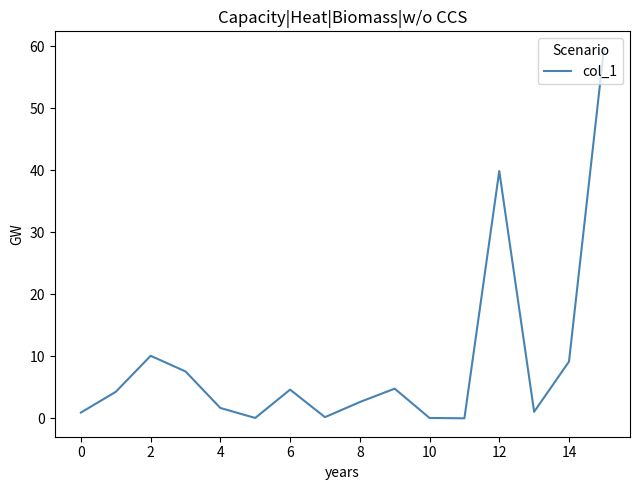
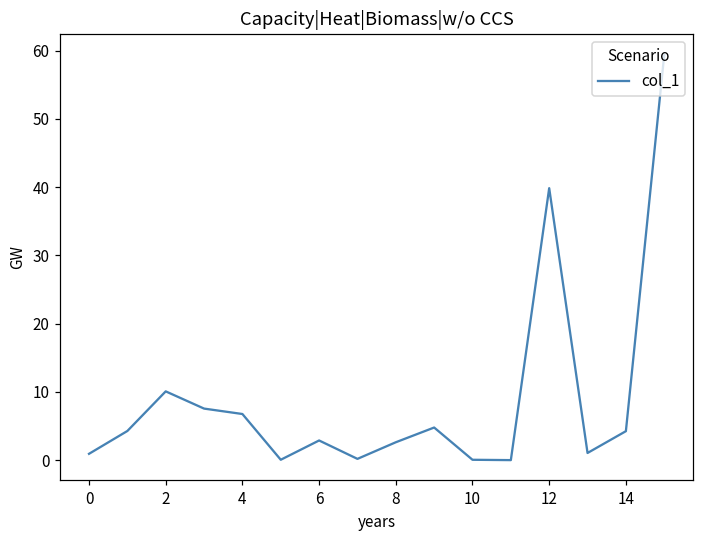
  {
    "0": 1,
    "2": 10,
-   "4": 2,
-   "6": 5,
+   "4": 7,
+   "6": 3,
    "8": 3,
    "10": 0,
    "12": 40,
-   "14": 9
+   "14": 4
  }
